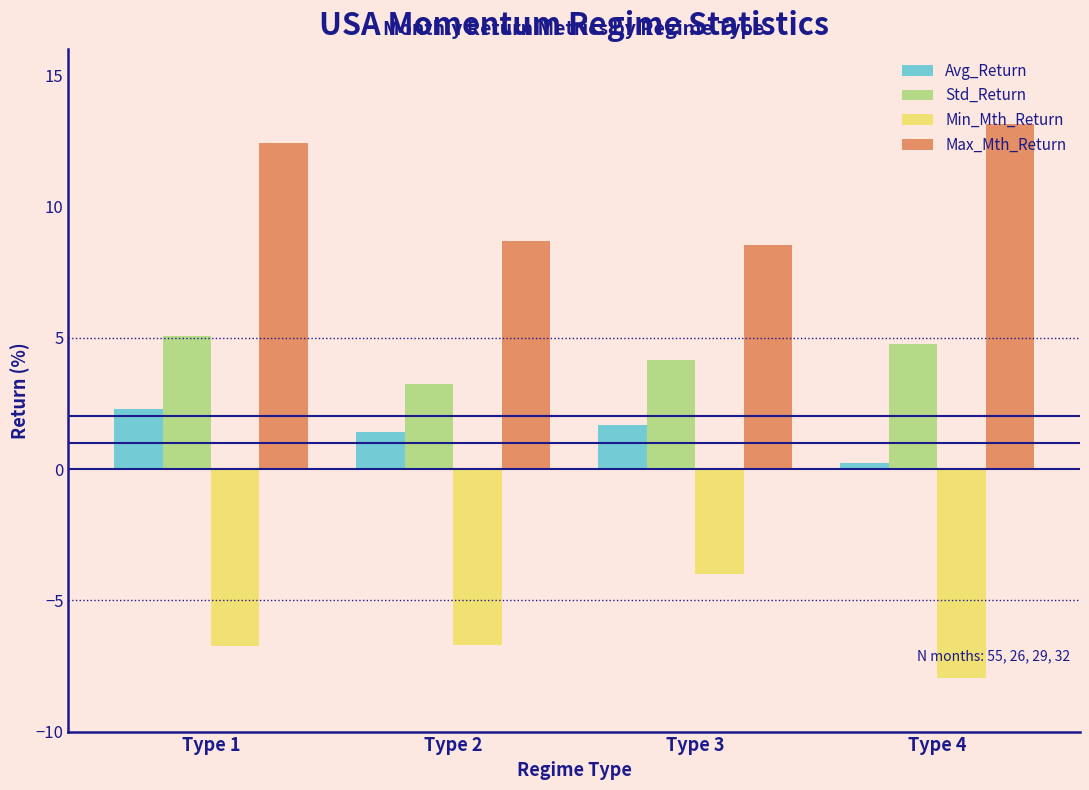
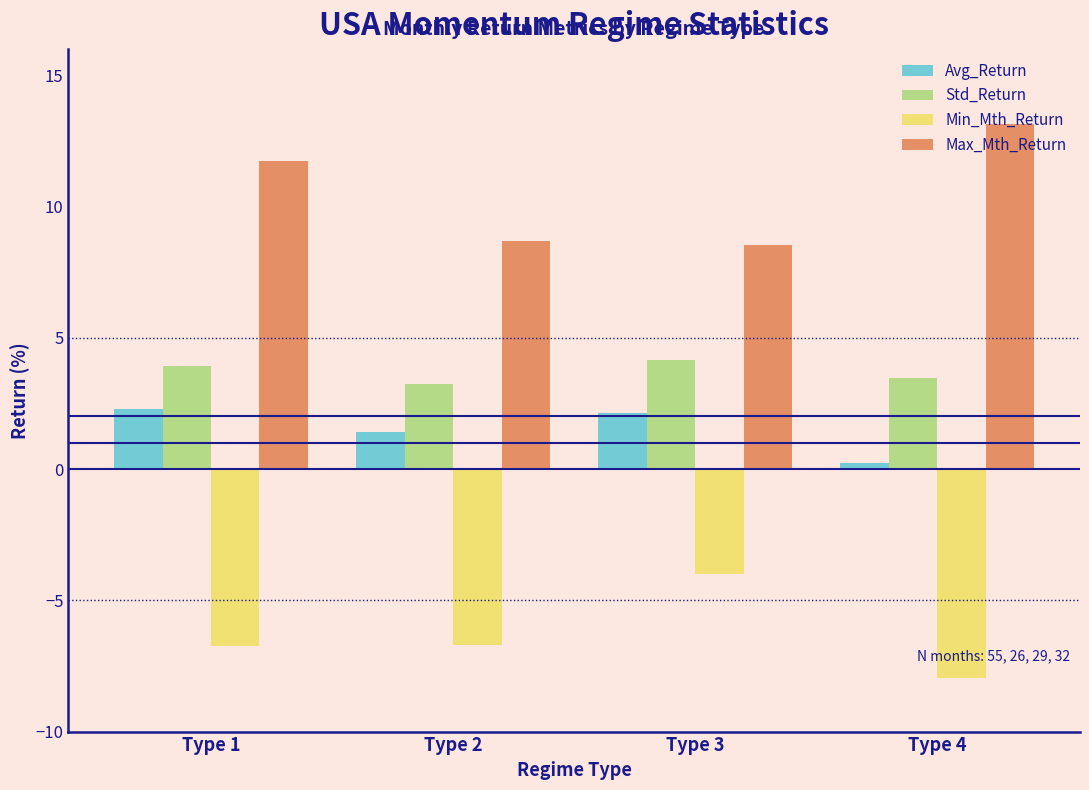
  {
    "Avg_Return": {
      "Type 1": 2.3,
      "Type 2": 1.4,
-     "Type 3": 1.7,
+     "Type 3": 2.1,
      "Type 4": 0.2
    },
    "Std_Return": {
-     "Type 1": 5.1,
+     "Type 1": 3.9,
      "Type 2": 3.2,
      "Type 3": 4.1,
-     "Type 4": 4.7
+     "Type 4": 3.4
    },
    "Min_Mth_Return": {
      "Type 1": -6.7,
      "Type 2": -6.7,
      "Type 3": -4.0
    },
    "Max_Mth_Return": {
-     "Type 1": 12.4,
+     "Type 1": 11.7,
      "Type 2": 8.7,
      "Type 3": 8.5,
      "Type 4": 13.1
    }
  }
